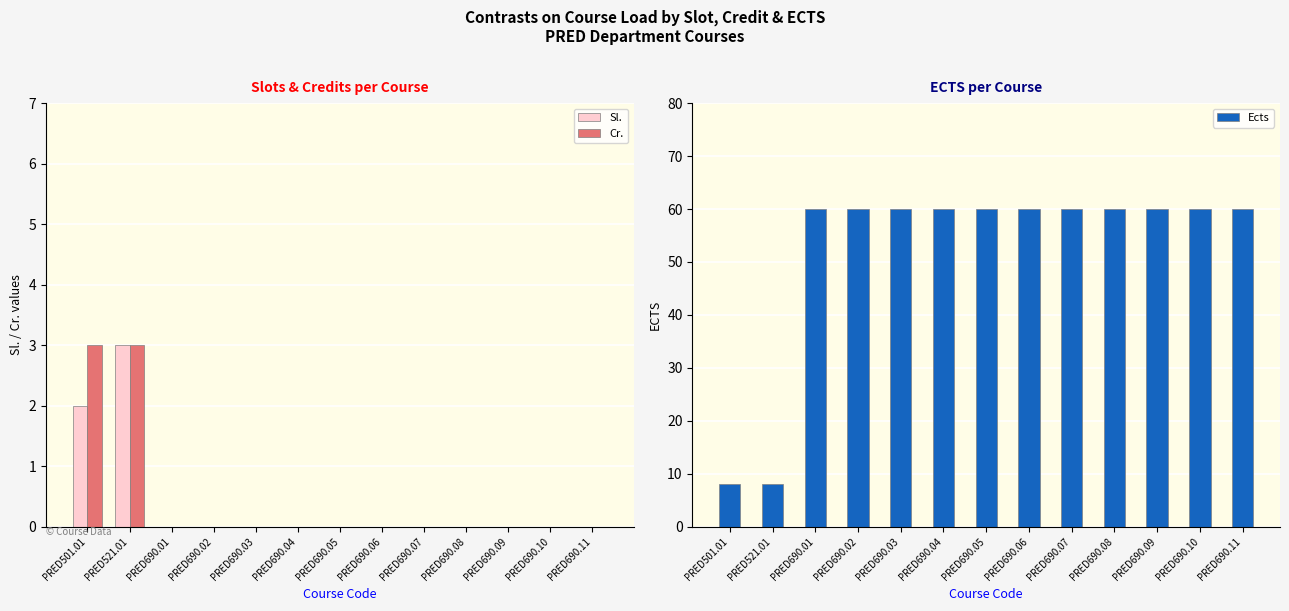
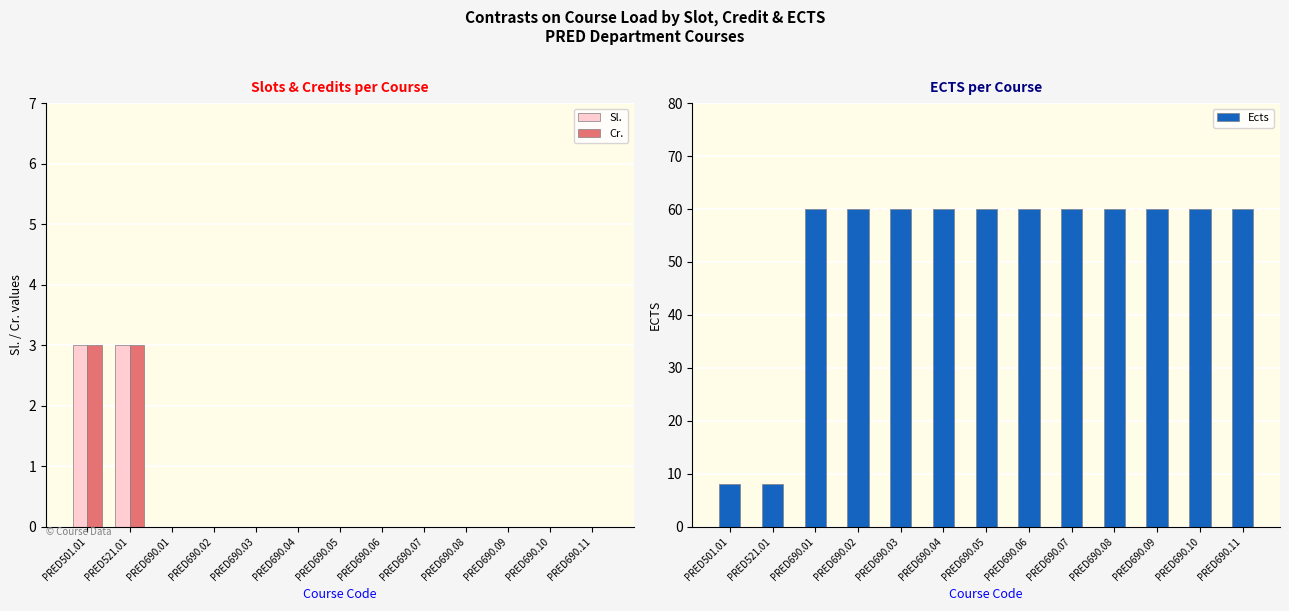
  {
    "Slots & Credits per Course": {
      "Sl.": {
-       "PRED501.01": 2,
+       "PRED501.01": 3,
        "PRED521.01": 3,
        "PRED690.01": 0,
        "PRED690.02": 0,
        "PRED690.03": 0,
        "PRED690.04": 0,
        "PRED690.05": 0,
        "PRED690.06": 0,
        "PRED690.07": 0,
        "PRED690.08": 0,
        "PRED690.09": 0,
        "PRED690.10": 0,
        "PRED690.11": 0
      },
      "Cr.": {
        "PRED501.01": 3,
        "PRED521.01": 3,
        "PRED690.01": 0,
        "PRED690.02": 0,
        "PRED690.03": 0,
        "PRED690.04": 0,
        "PRED690.05": 0,
        "PRED690.06": 0,
        "PRED690.07": 0,
        "PRED690.08": 0,
        "PRED690.09": 0,
        "PRED690.10": 0,
        "PRED690.11": 0
      }
    },
    "ECTS per Course": {
      "PRED501.01": 8,
      "PRED521.01": 8,
      "PRED690.01": 60,
      "PRED690.02": 60,
      "PRED690.03": 60,
      "PRED690.04": 60,
      "PRED690.05": 60,
      "PRED690.06": 60,
      "PRED690.07": 60,
      "PRED690.08": 60,
      "PRED690.09": 60,
      "PRED690.10": 60,
      "PRED690.11": 60
    }
  }
